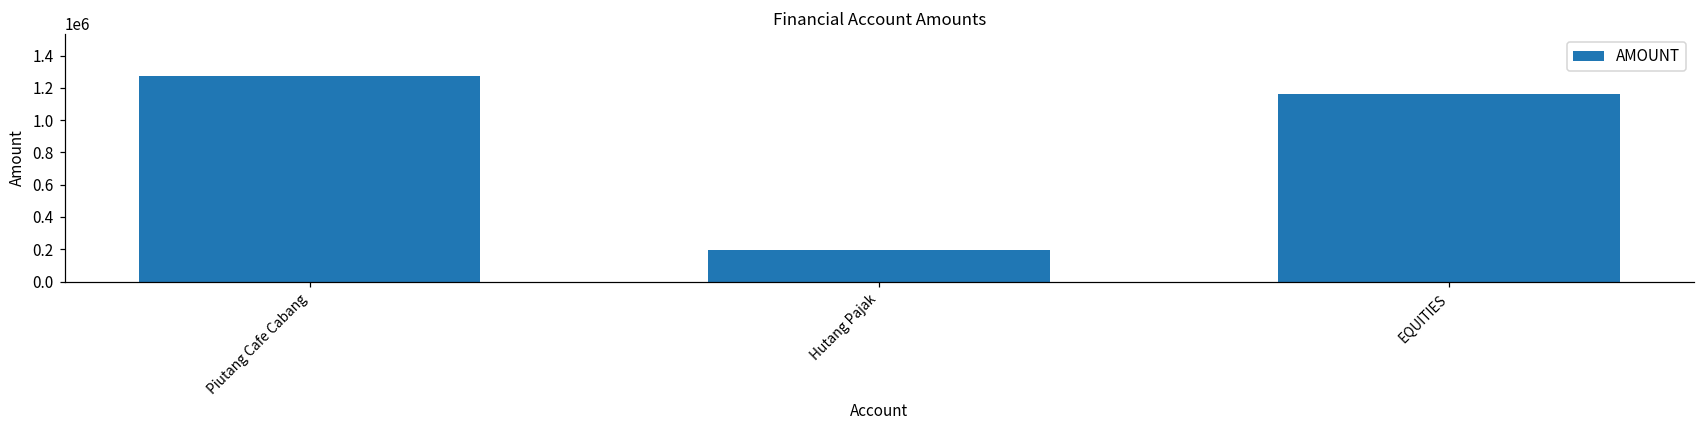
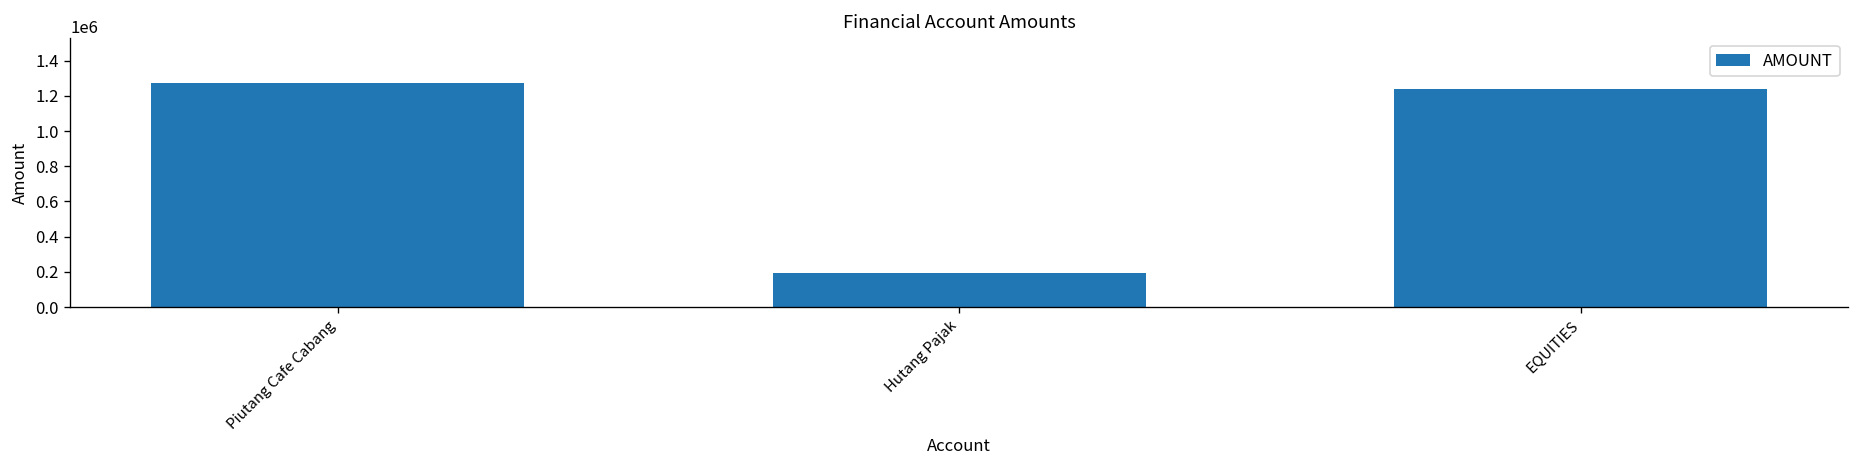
  {
    "Piutang Cafe Cabang": 1280000,
    "Hutang Pajak": 190000,
-   "EQUITIES": 1160000
+   "EQUITIES": 1240000
  }
